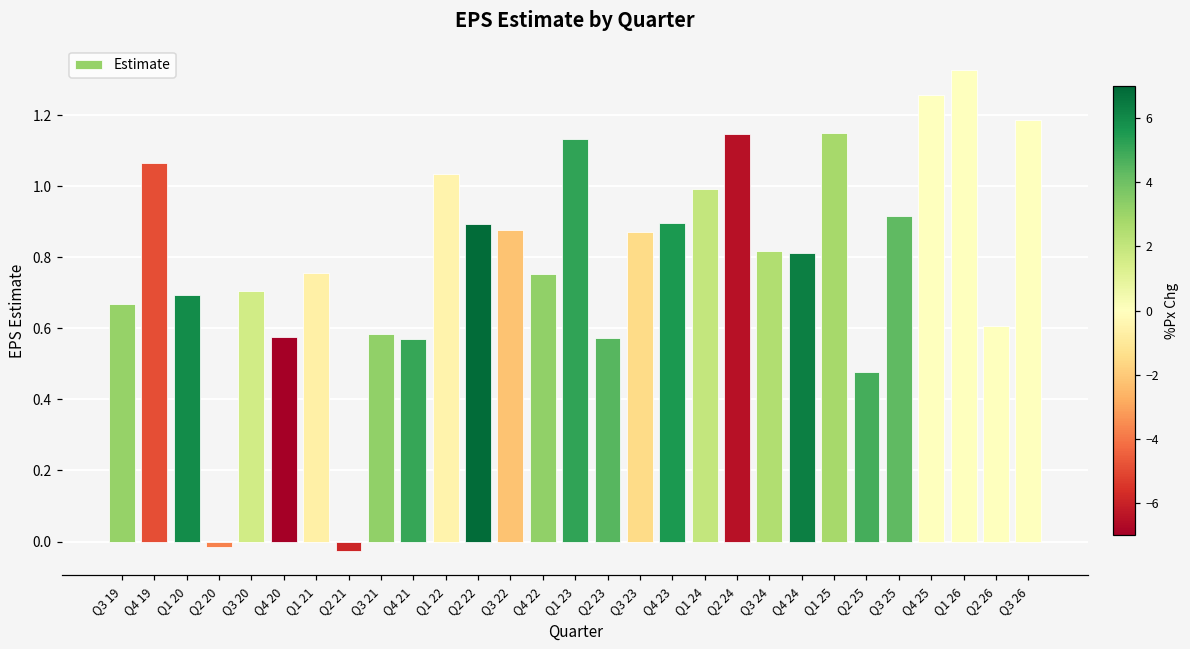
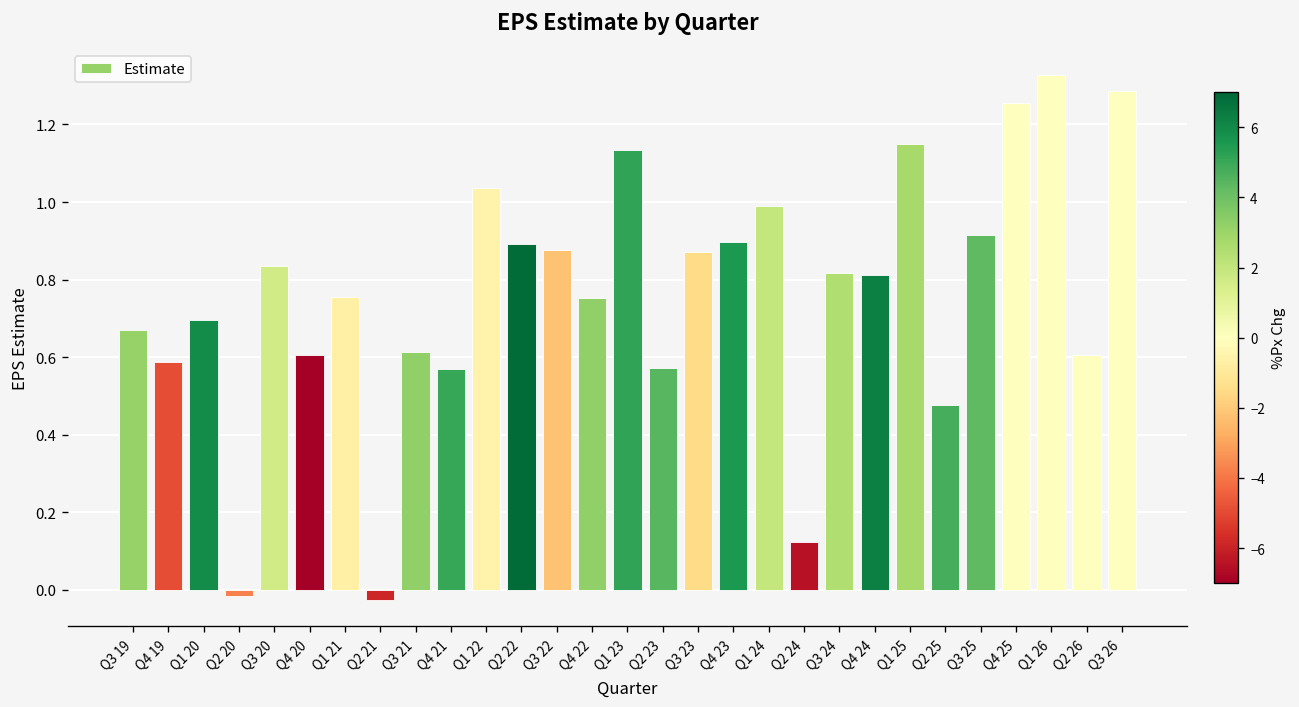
  {
    "Q3 19": 0.67,
-   "Q4 19": 1.07,
+   "Q4 19": 0.59,
    "Q1 20": 0.70,
    "Q2 20": -0.02,
-   "Q3 20": 0.71,
-   "Q4 20": 0.58,
+   "Q3 20": 0.84,
+   "Q4 20": 0.61,
    "Q1 21": 0.76,
    "Q2 21": -0.03,
-   "Q3 21": 0.58,
+   "Q3 21": 0.61,
    "Q4 21": 0.57,
    "Q1 22": 1.04,
    "Q2 22": 0.89,
    "Q3 22": 0.88,
    "Q4 22": 0.75,
    "Q1 23": 1.13,
    "Q2 23": 0.57,
    "Q3 23": 0.87,
    "Q4 23": 0.90,
    "Q1 24": 0.99,
-   "Q2 24": 1.15,
+   "Q2 24": 0.12,
    "Q3 24": 0.82,
    "Q4 24": 0.81,
    "Q1 25": 1.15,
    "Q2 25": 0.48,
    "Q3 25": 0.92,
    "Q4 25": 1.26,
    "Q1 26": 1.33,
    "Q2 26": 0.61,
-   "Q3 26": 1.19
+   "Q3 26": 1.29
  }
